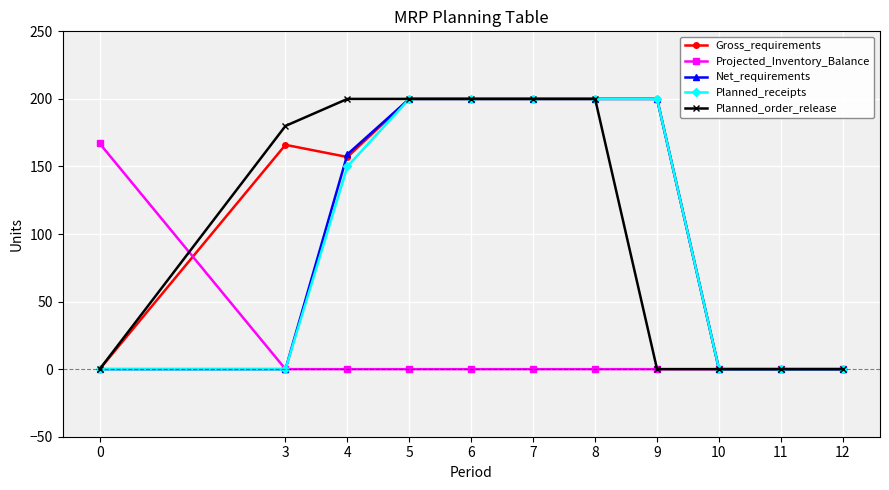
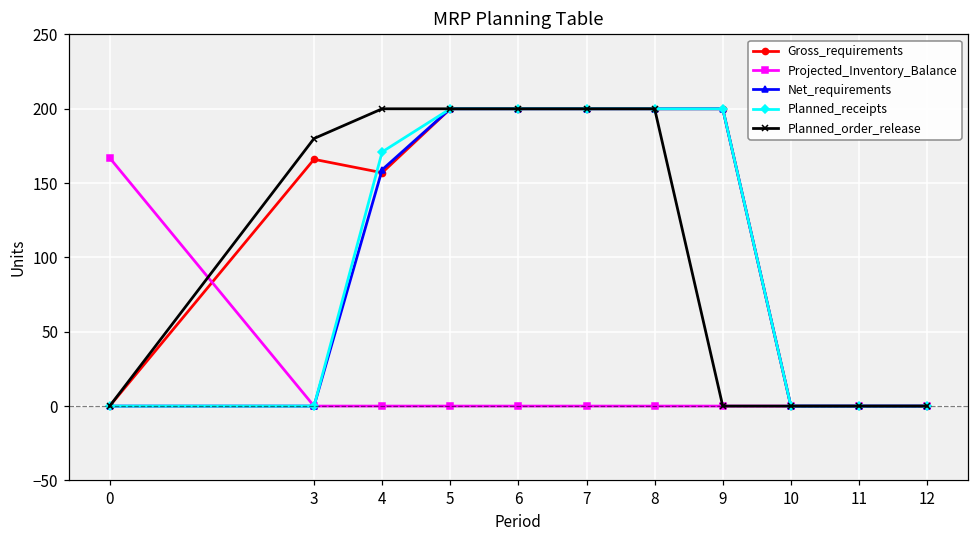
  {
    "Gross_requirements": {
      "3": 166,
      "4": 157
    },
    "Projected_Inventory_Balance": {
      "0": 167,
      "4": 0,
      "5": 0,
      "6": 0,
      "7": 0,
      "8": 0
    },
    "Net_requirements": {
      "4": 159
    },
    "Planned_receipts": {
-     "4": 150
+     "4": 171
    },
    "Planned_order_release": {
      "3": 180,
      "4": 200
    }
  }
